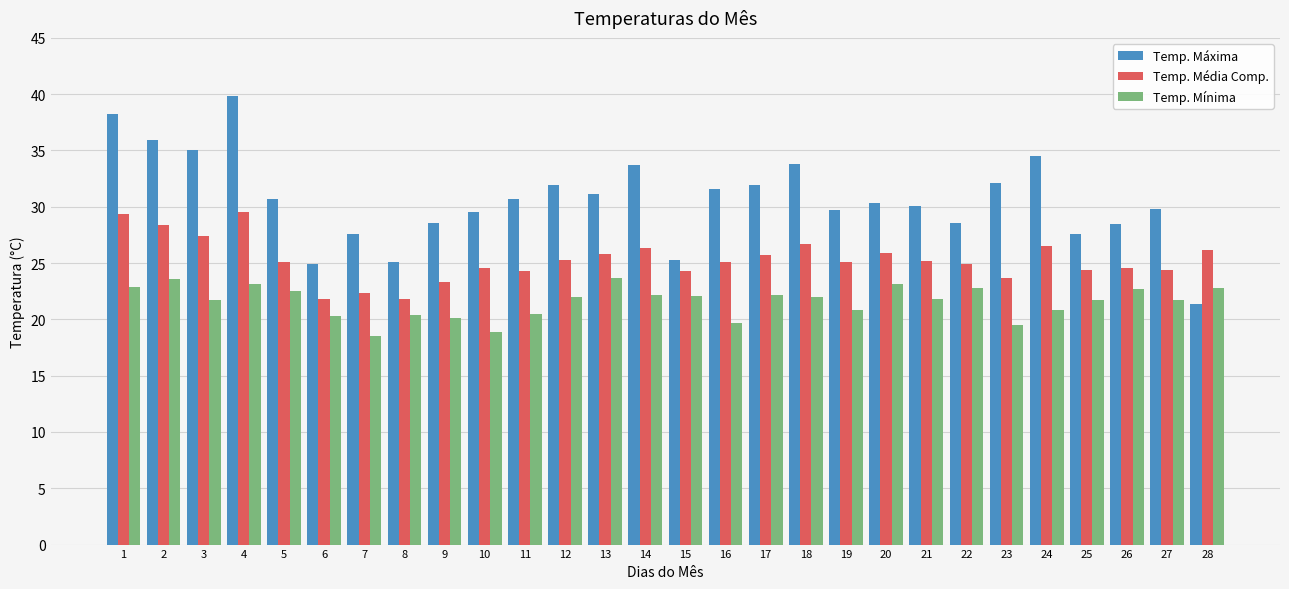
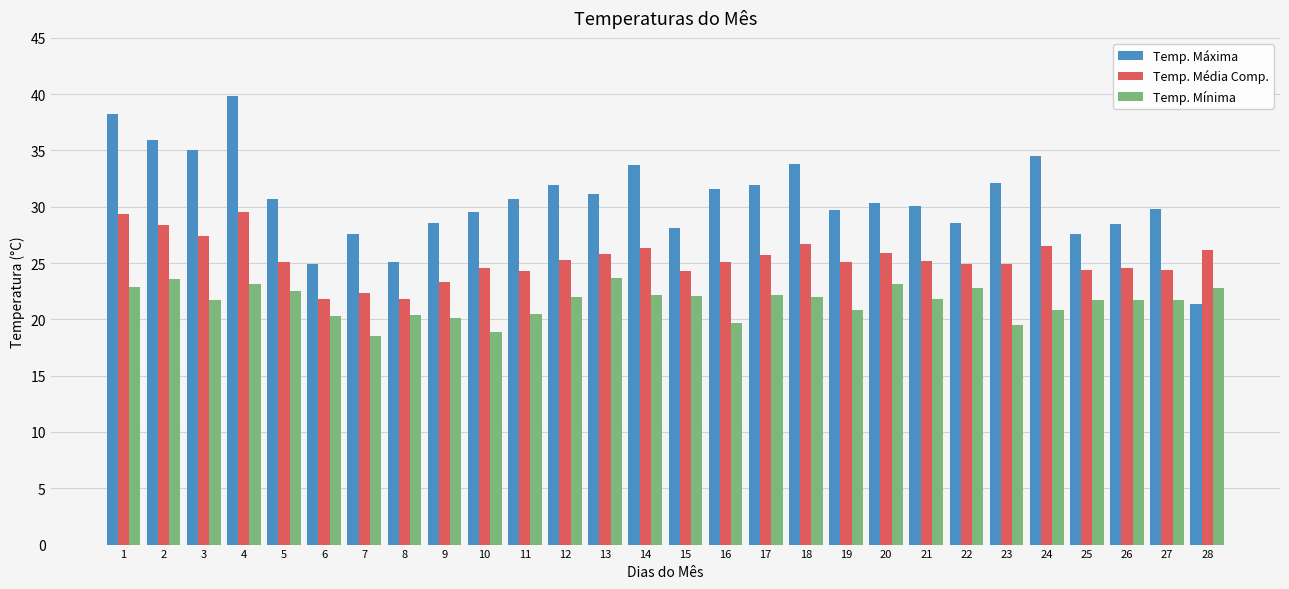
  {
    "Temp. Máxima": {
      "1": 38.2,
      "2": 35.9,
      "3": 35.0,
      "4": 39.8,
      "5": 30.7,
      "6": 24.9,
      "7": 27.6,
      "8": 25.1,
      "9": 28.6,
      "10": 29.5,
      "11": 30.7,
      "12": 31.9,
      "13": 31.1,
      "14": 33.7,
-     "15": 25.3,
+     "15": 28.1,
      "16": 31.6,
      "17": 31.9,
      "18": 33.8,
      "19": 29.7,
      "20": 30.3,
      "21": 30.1,
      "22": 28.6,
      "23": 32.1,
      "24": 34.5,
      "25": 27.6,
      "26": 28.5,
      "27": 29.8,
      "28": 21.4
    },
    "Temp. Média Comp.": {
      "1": 29.4,
      "2": 28.4,
      "3": 27.4,
      "4": 29.5,
      "5": 25.1,
      "6": 21.8,
      "7": 22.3,
      "8": 21.8,
      "9": 23.3,
      "10": 24.6,
      "11": 24.3,
      "12": 25.3,
      "13": 25.8,
      "14": 26.3,
      "15": 24.3,
      "16": 25.1,
      "17": 25.7,
      "18": 26.7,
      "19": 25.1,
      "20": 25.9,
      "21": 25.2,
      "22": 24.9,
-     "23": 23.7,
+     "23": 24.9,
      "24": 26.5,
      "25": 24.4,
      "26": 24.6,
      "27": 24.4,
      "28": 26.2
    },
    "Temp. Mínima": {
      "1": 22.9,
      "2": 23.6,
      "3": 21.7,
      "4": 23.1,
      "5": 22.5,
      "6": 20.3,
      "7": 18.5,
      "8": 20.4,
      "9": 20.1,
      "10": 18.9,
      "11": 20.5,
      "12": 22.0,
      "13": 23.7,
      "14": 22.2,
      "15": 22.1,
      "16": 19.7,
      "17": 22.2,
      "18": 22.0,
      "19": 20.8,
      "20": 23.1,
      "21": 21.8,
      "22": 22.8,
      "23": 19.5,
      "24": 20.8,
      "25": 21.7,
-     "26": 22.7,
+     "26": 21.7,
      "27": 21.7,
      "28": 22.8
    }
  }
